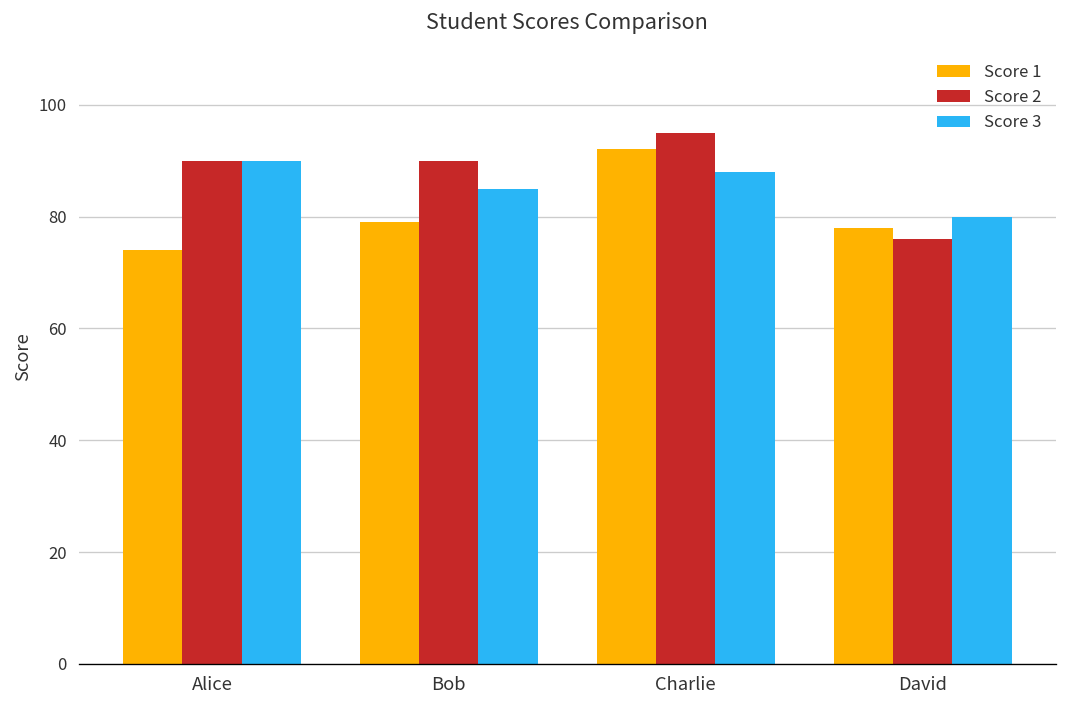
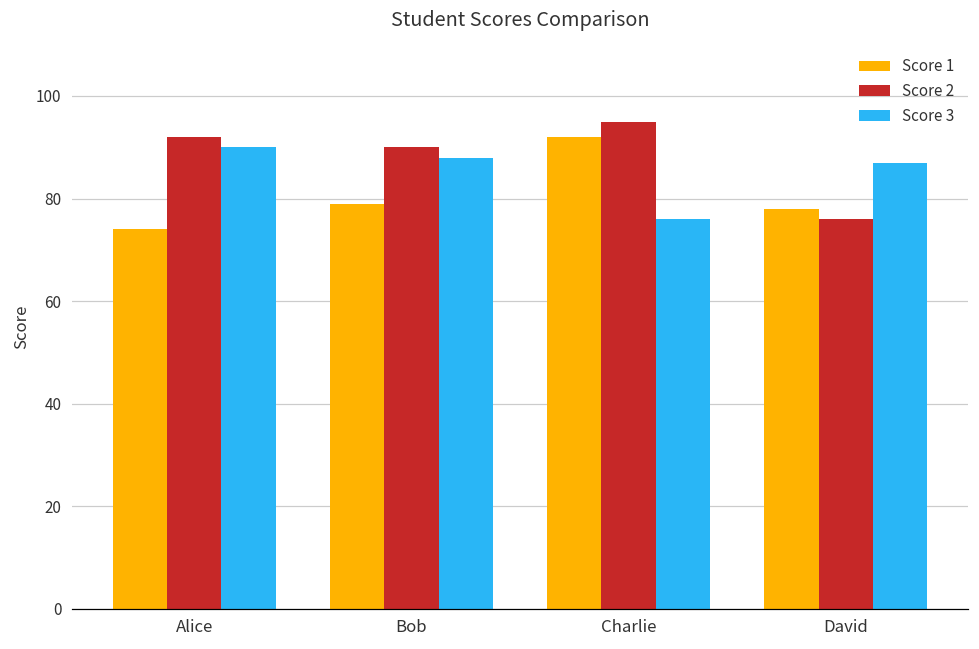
  {
    "Score 1": {
      "Alice": 74,
      "Bob": 79,
      "Charlie": 92,
      "David": 78
    },
    "Score 2": {
-     "Alice": 90,
+     "Alice": 92,
      "Bob": 90,
      "Charlie": 95,
      "David": 76
    },
    "Score 3": {
      "Alice": 90,
-     "Bob": 85,
-     "Charlie": 88,
-     "David": 80
+     "Bob": 88,
+     "Charlie": 76,
+     "David": 87
    }
  }
